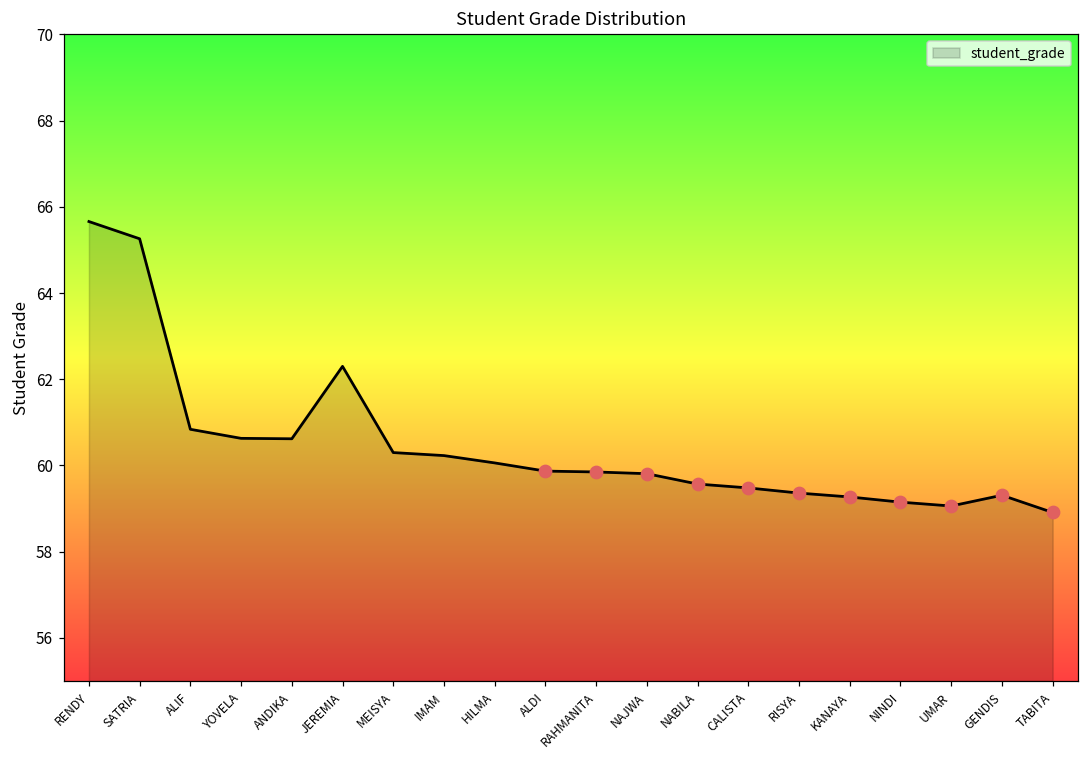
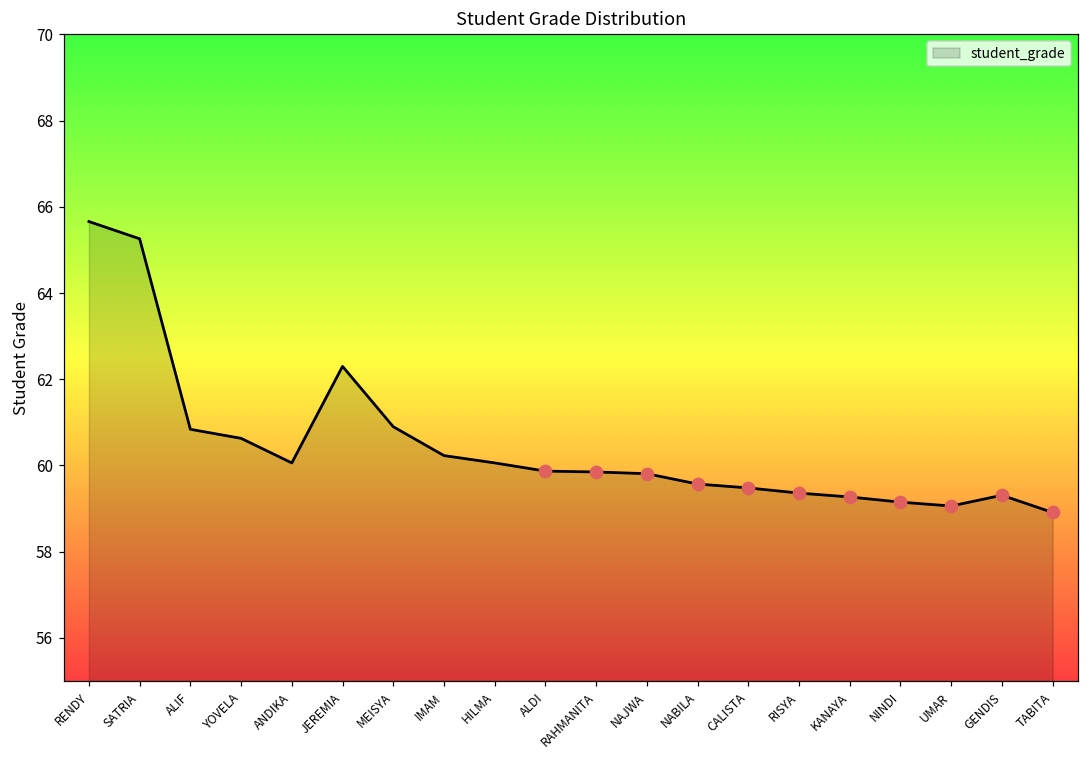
  {
    "student_grade": {
      "RENDY": 65.7,
      "SATRIA": 65.3,
      "ALIF": 60.8,
      "YOVELA": 60.6,
-     "ANDIKA": 60.6,
+     "ANDIKA": 60.1,
      "JEREMIA": 62.3,
-     "MEISYA": 60.3,
+     "MEISYA": 60.9,
      "IMAM": 60.2,
      "HILMA": 60.1
    }
  }
